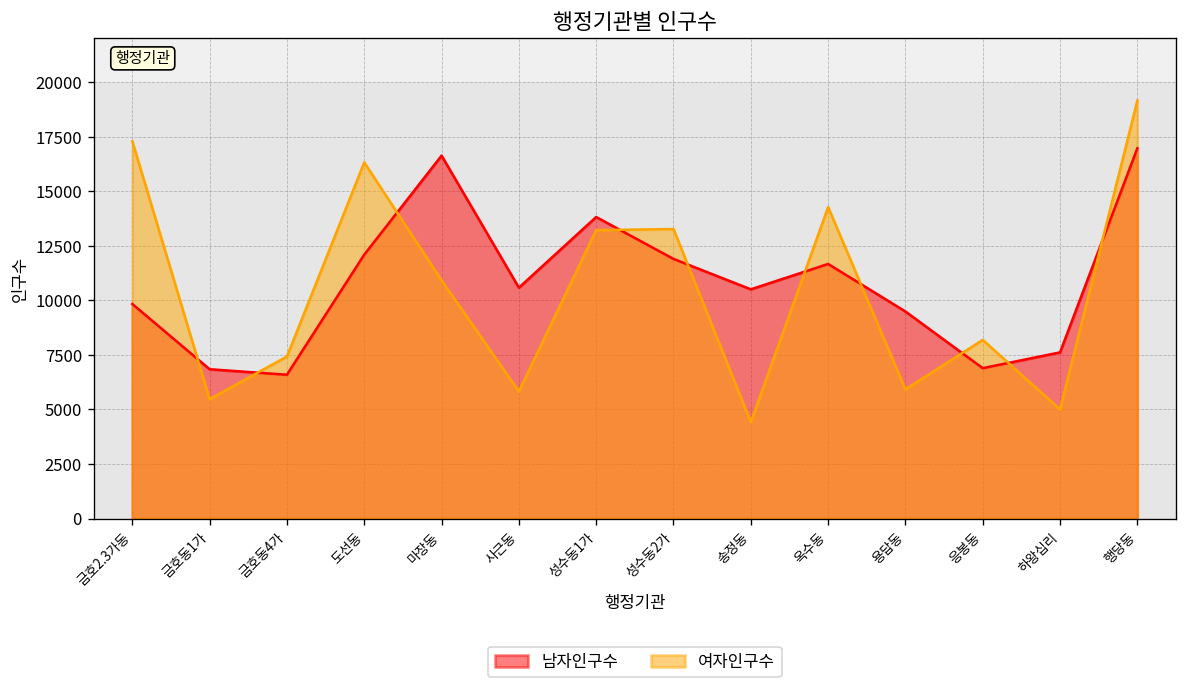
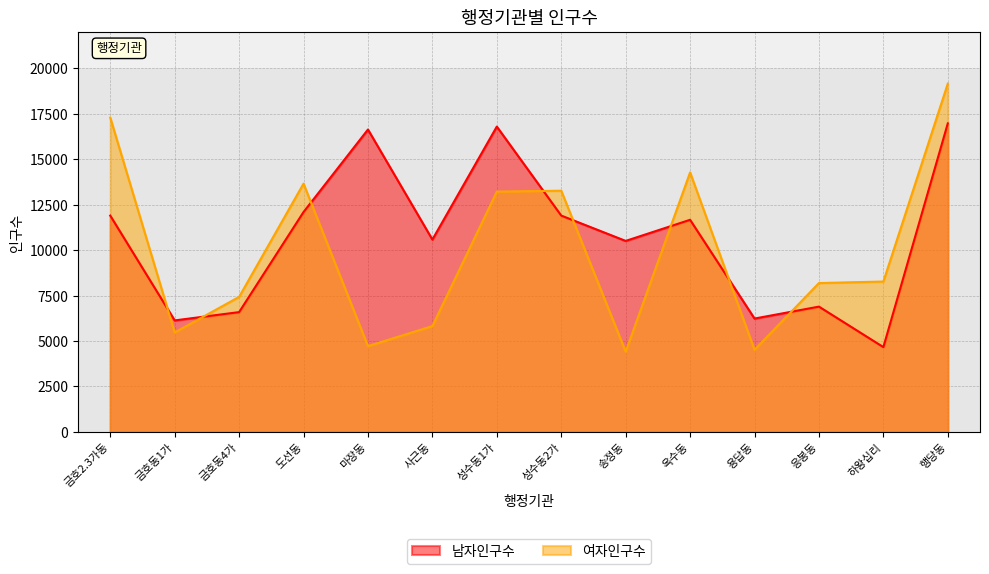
  {
    "남자인구수": {
-     "금호2.3가동": 9800,
-     "금호동1가": 6800,
+     "금호2.3가동": 11900,
+     "금호동1가": 6100,
      "금호동4가": 6600,
      "도선동": 12100,
      "마장동": 16600,
      "사근동": 10600,
-     "성수동1가": 13800,
+     "성수동1가": 16800,
      "성수동2가": 11900,
      "송정동": 10500,
      "옥수동": 11700,
-     "용답동": 9500,
+     "용답동": 6200,
      "응봉동": 6900,
-     "하왕십리": 7600,
+     "하왕십리": 4700,
      "행당동": 17000
    },
    "여자인구수": {
      "금호2.3가동": 17300,
      "금호동1가": 5500,
      "금호동4가": 7400,
-     "도선동": 16300,
-     "마장동": 10900,
+     "도선동": 13700,
+     "마장동": 4700,
      "사근동": 5800,
      "성수동1가": 13200,
      "성수동2가": 13300,
      "송정동": 4400,
      "옥수동": 14300,
-     "용답동": 5900,
+     "용답동": 4500,
      "응봉동": 8200,
-     "하왕십리": 5000,
+     "하왕십리": 8300,
      "행당동": 19200
    }
  }
